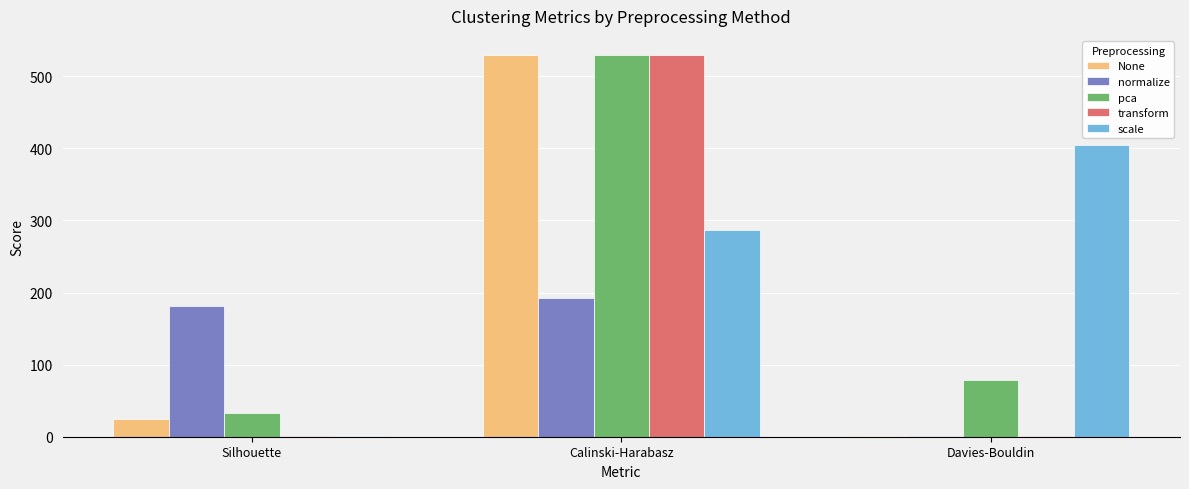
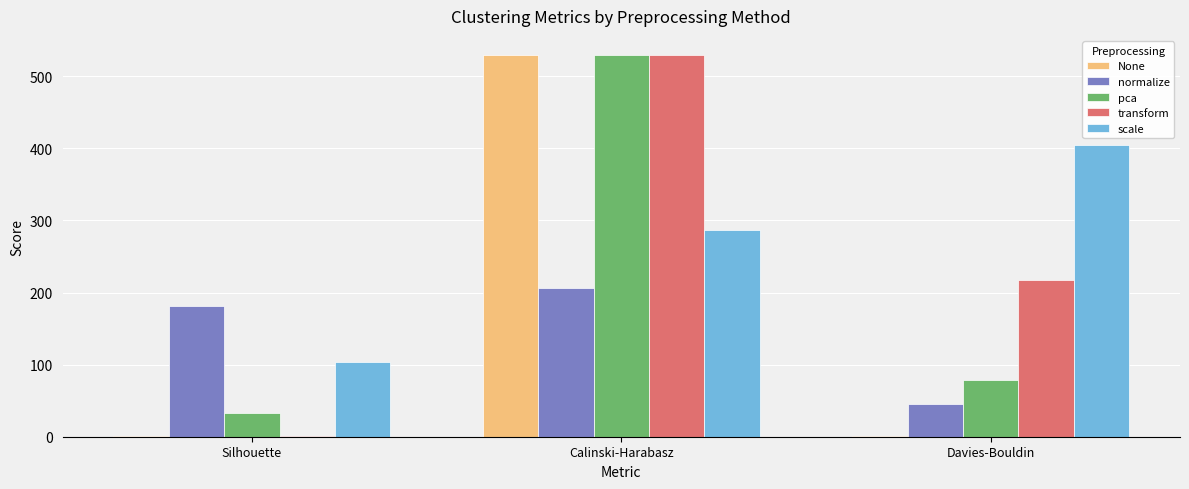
  {
    "None": {
-     "Silhouette": 20,
+     "Silhouette": 0,
      "Calinski-Harabasz": 530
    },
    "normalize": {
      "Silhouette": 180,
-     "Calinski-Harabasz": 190,
-     "Davies-Bouldin": 0
+     "Calinski-Harabasz": 210,
+     "Davies-Bouldin": 50
    },
    "pca": {
      "Silhouette": 30,
      "Calinski-Harabasz": 530,
      "Davies-Bouldin": 80
    },
    "transform": {
      "Calinski-Harabasz": 530,
-     "Davies-Bouldin": 0
+     "Davies-Bouldin": 220
    },
    "scale": {
-     "Silhouette": 0,
+     "Silhouette": 100,
      "Calinski-Harabasz": 290,
      "Davies-Bouldin": 400
    }
  }
